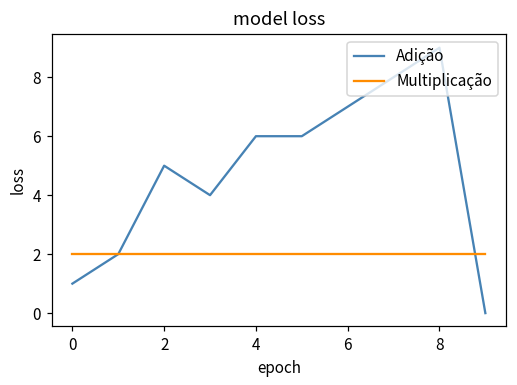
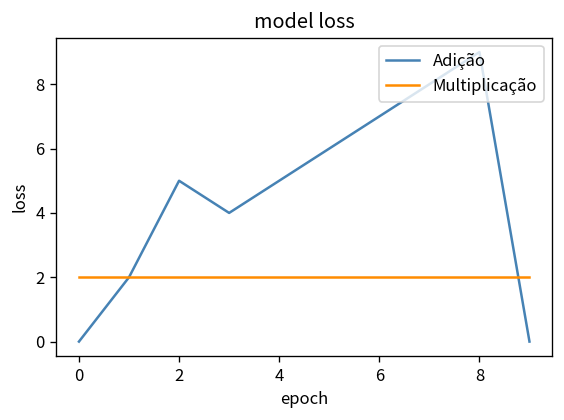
  {
    "Adição": {
-     "0": 1,
+     "0": 0,
      "2": 5,
-     "4": 6,
+     "4": 5,
      "6": 7
    },
    "Multiplicação": {
      "0": 2,
      "2": 2,
      "4": 2,
      "6": 2,
      "8": 2
    }
  }
